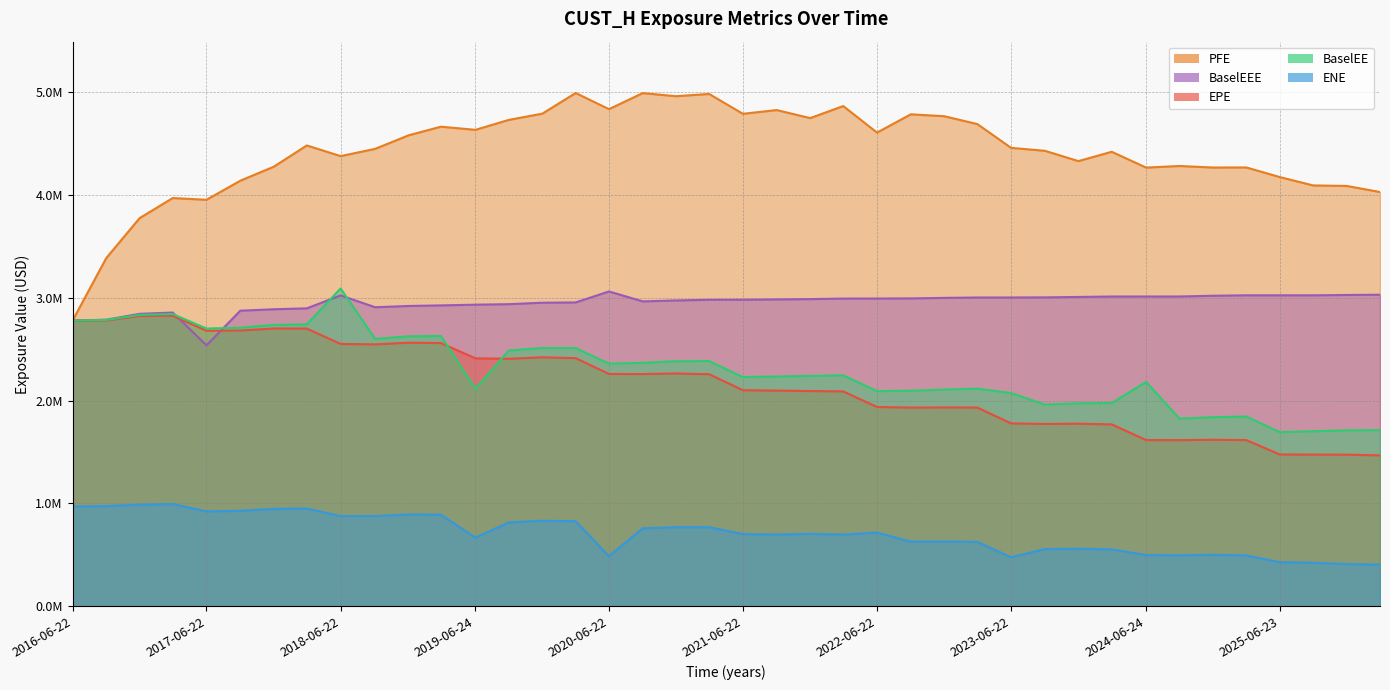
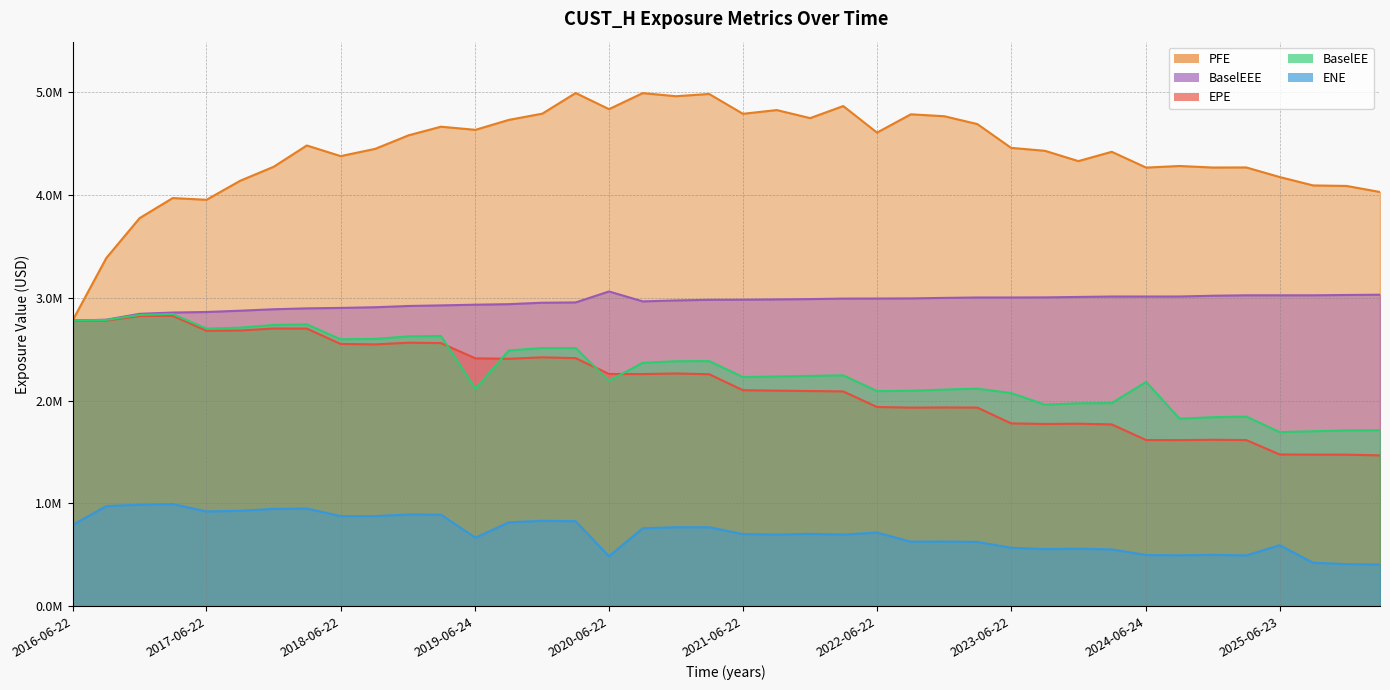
  {
    "BaselEEE": {
-     "2017-06-22": 2540000,
-     "2018-06-22": 3020000,
+     "2017-06-22": 2860000,
+     "2018-06-22": 2900000,
      "2019-06-24": 2930000,
      "2020-06-22": 3060000,
      "2021-06-22": 2980000,
      "2022-06-22": 2990000,
      "2023-06-22": 3000000,
      "2024-06-24": 3010000,
      "2025-06-23": 3020000
    },
    "BaselEE": {
-     "2018-06-22": 3090000,
+     "2018-06-22": 2600000,
      "2019-06-24": 2120000,
-     "2020-06-22": 2360000,
+     "2020-06-22": 2190000,
      "2021-06-22": 2230000,
      "2022-06-22": 2090000,
      "2023-06-22": 2070000,
      "2024-06-24": 2180000,
      "2025-06-23": 1690000
    },
    "ENE": {
-     "2016-06-22": 970000,
+     "2016-06-22": 790000,
      "2017-06-22": 920000,
      "2018-06-22": 880000,
      "2019-06-24": 670000,
      "2020-06-22": 490000,
      "2021-06-22": 700000,
      "2022-06-22": 720000,
-     "2023-06-22": 480000,
+     "2023-06-22": 570000,
      "2024-06-24": 500000,
-     "2025-06-23": 430000
+     "2025-06-23": 590000
    }
  }
